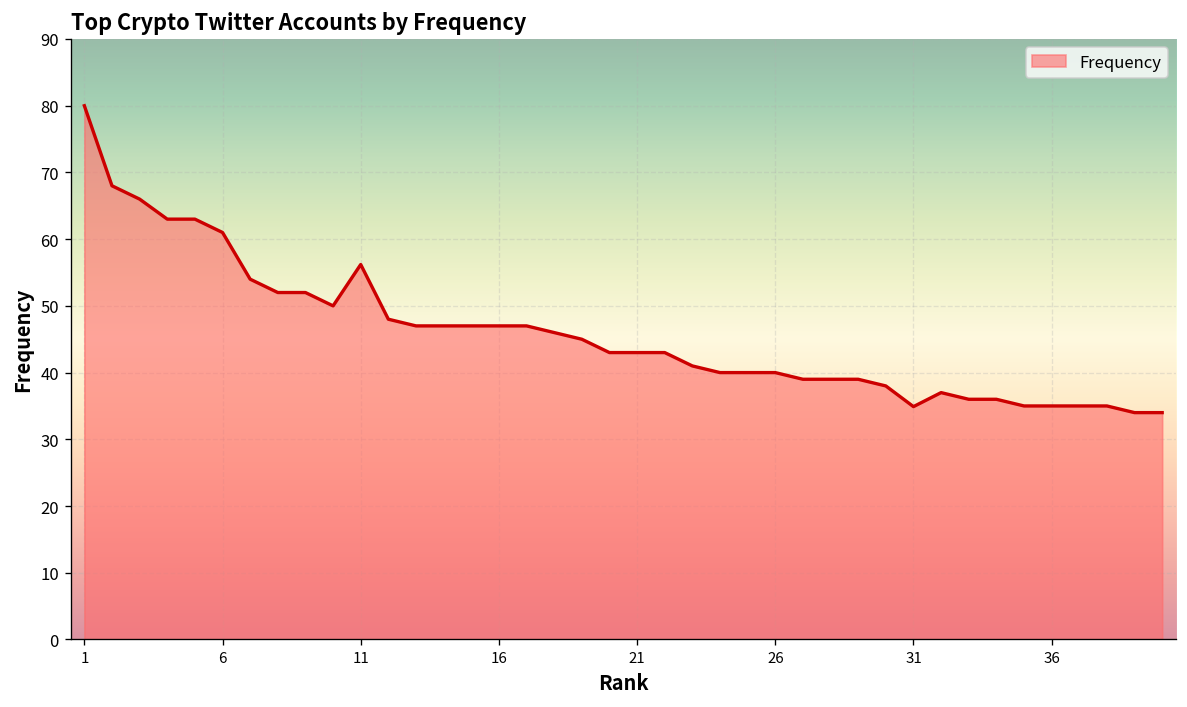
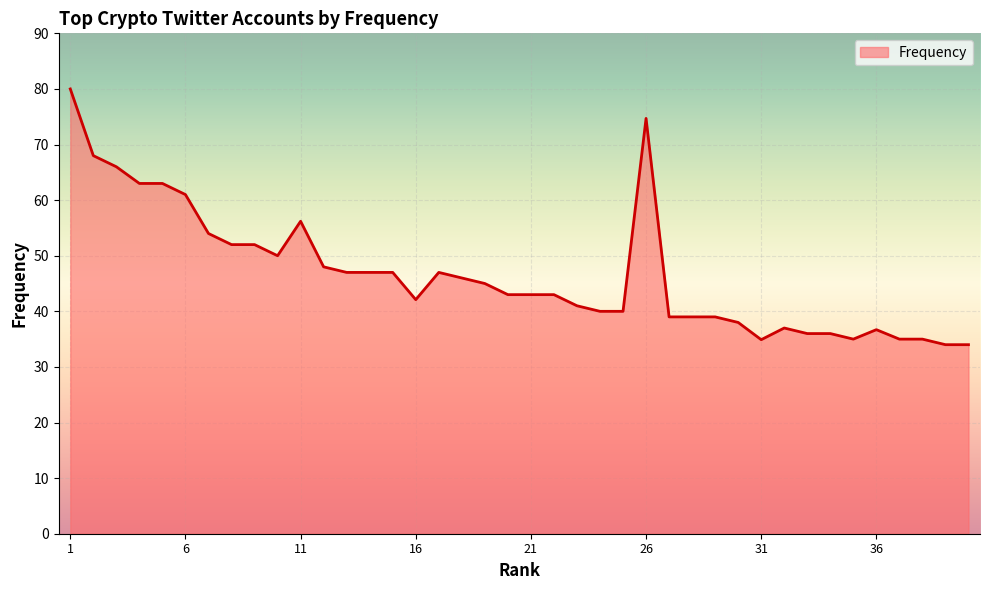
  {
    "1": 80,
    "6": 61,
    "11": 56,
-   "16": 47,
+   "16": 42,
    "21": 43,
-   "26": 40,
+   "26": 75,
    "31": 35,
-   "36": 35
+   "36": 37
  }
